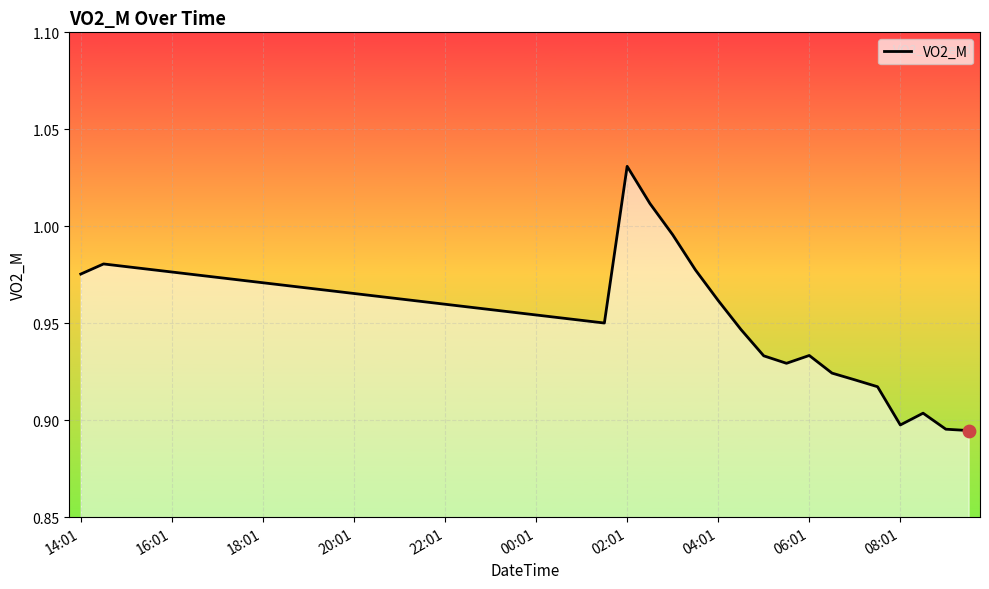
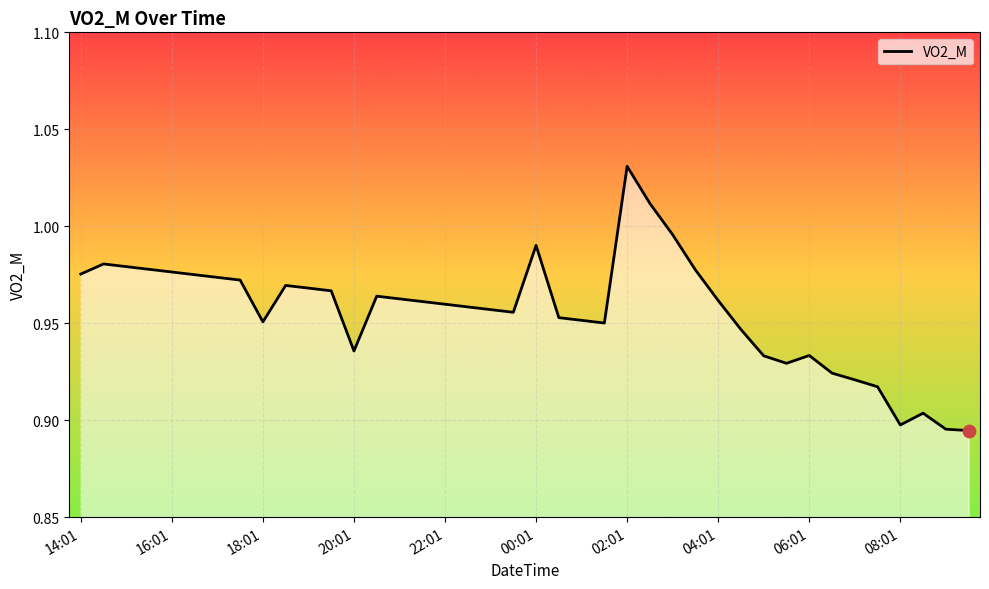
  {
    "VO2_M": {
      "14:01": 0.975,
      "16:01": 0.976,
-     "18:01": 0.971,
-     "20:01": 0.965,
+     "18:01": 0.951,
+     "20:01": 0.936,
      "22:01": 0.960,
-     "00:01": 0.954,
+     "00:01": 0.990,
      "02:01": 1.031,
      "04:01": 0.962,
      "06:01": 0.933,
      "08:01": 0.898
    }
  }
